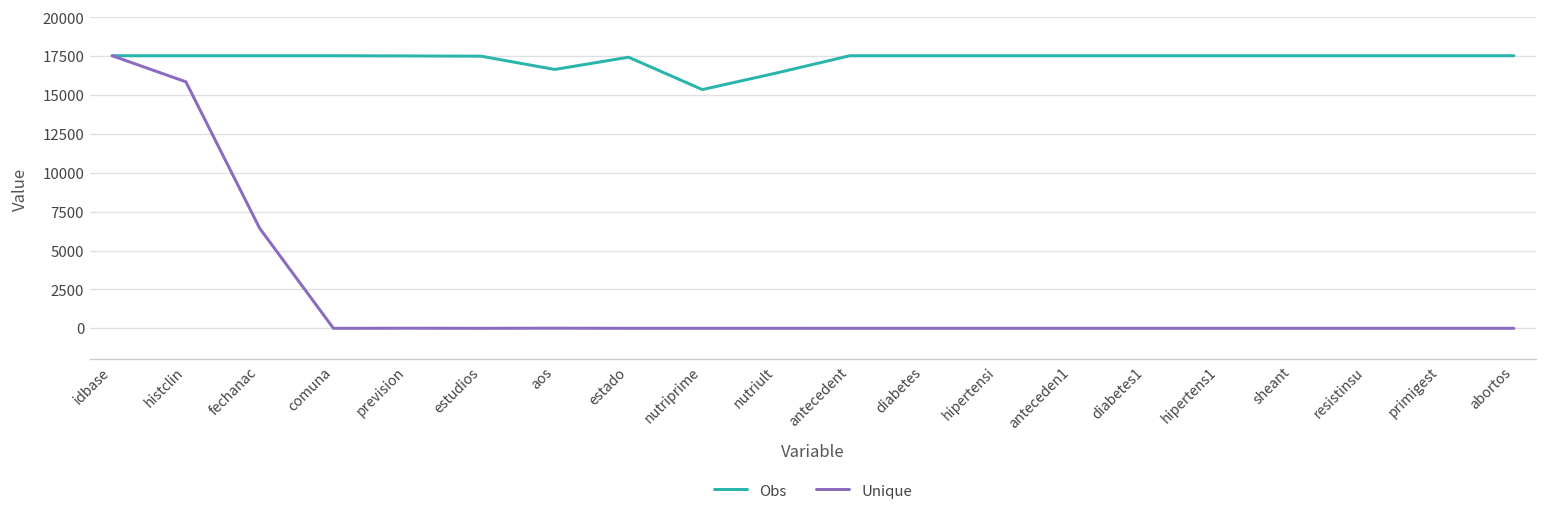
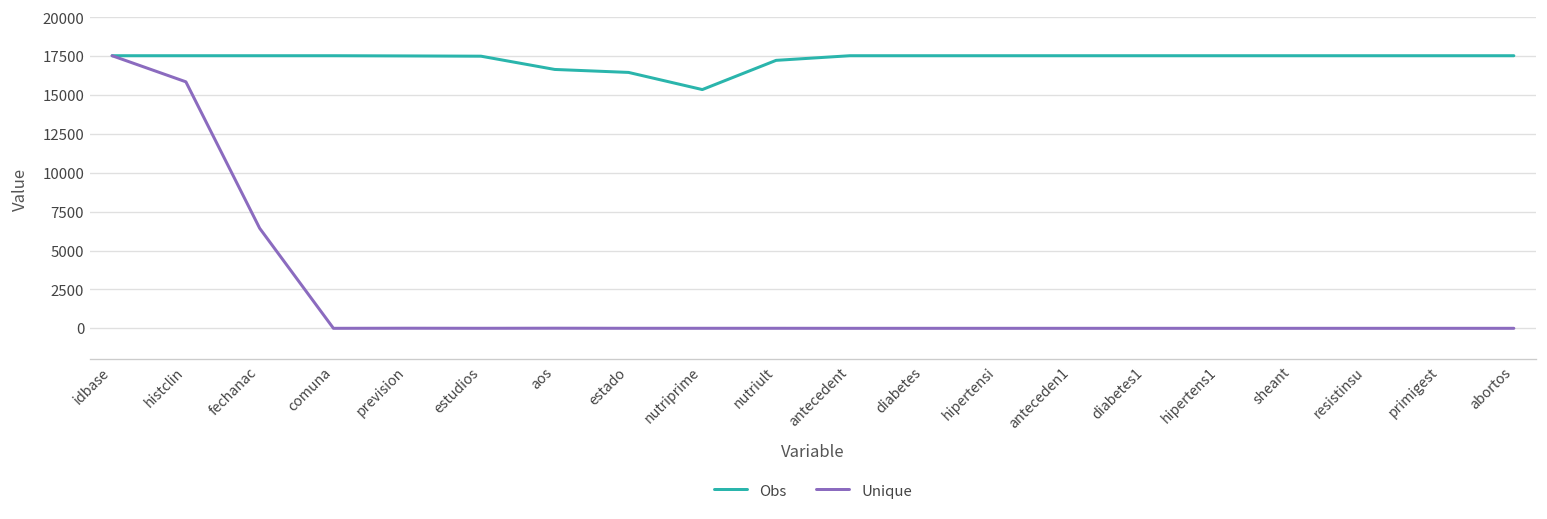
  {
    "Obs": {
      "histclin": 17500,
      "fechanac": 17500,
      "comuna": 17500,
      "prevision": 17500,
      "estudios": 17500,
      "aos": 16700,
-     "estado": 17400,
+     "estado": 16500,
      "nutriprime": 15400,
-     "nutriult": 16400,
+     "nutriult": 17200,
      "antecedent": 17500,
      "diabetes": 17500,
      "hipertensi": 17500,
      "anteceden1": 17500,
      "diabetes1": 17500,
      "hipertens1": 17500,
      "sheant": 17500,
      "resistinsu": 17500,
      "primigest": 17500,
      "abortos": 17500
    },
    "Unique": {
      "histclin": 15900,
      "fechanac": 6400,
      "comuna": 0,
      "prevision": 0,
      "estudios": 0,
      "aos": 0,
      "estado": 0,
      "nutriprime": 0,
      "nutriult": 0,
      "antecedent": 0,
      "diabetes": 0,
      "hipertensi": 0,
      "anteceden1": 0,
      "diabetes1": 0,
      "hipertens1": 0,
      "sheant": 0,
      "resistinsu": 0,
      "primigest": 0,
      "abortos": 0
    }
  }
